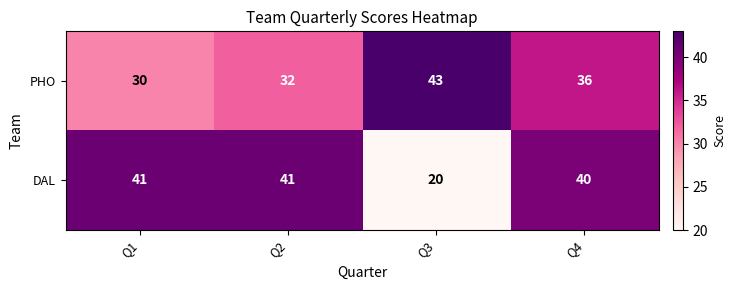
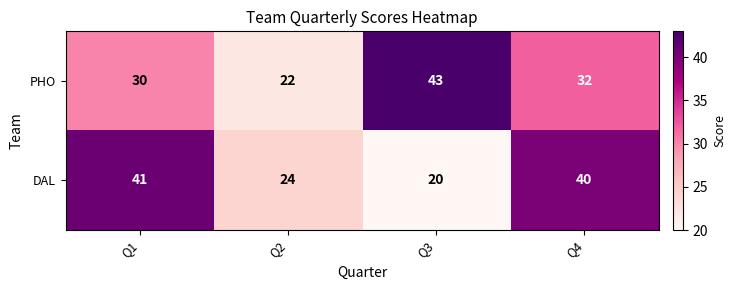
  {
    "PHO": {
      "Q1": 30,
-     "Q2": 32,
+     "Q2": 22,
      "Q3": 43,
-     "Q4": 36
+     "Q4": 32
    },
    "DAL": {
      "Q1": 41,
-     "Q2": 41,
+     "Q2": 24,
      "Q3": 20,
      "Q4": 40
    }
  }
